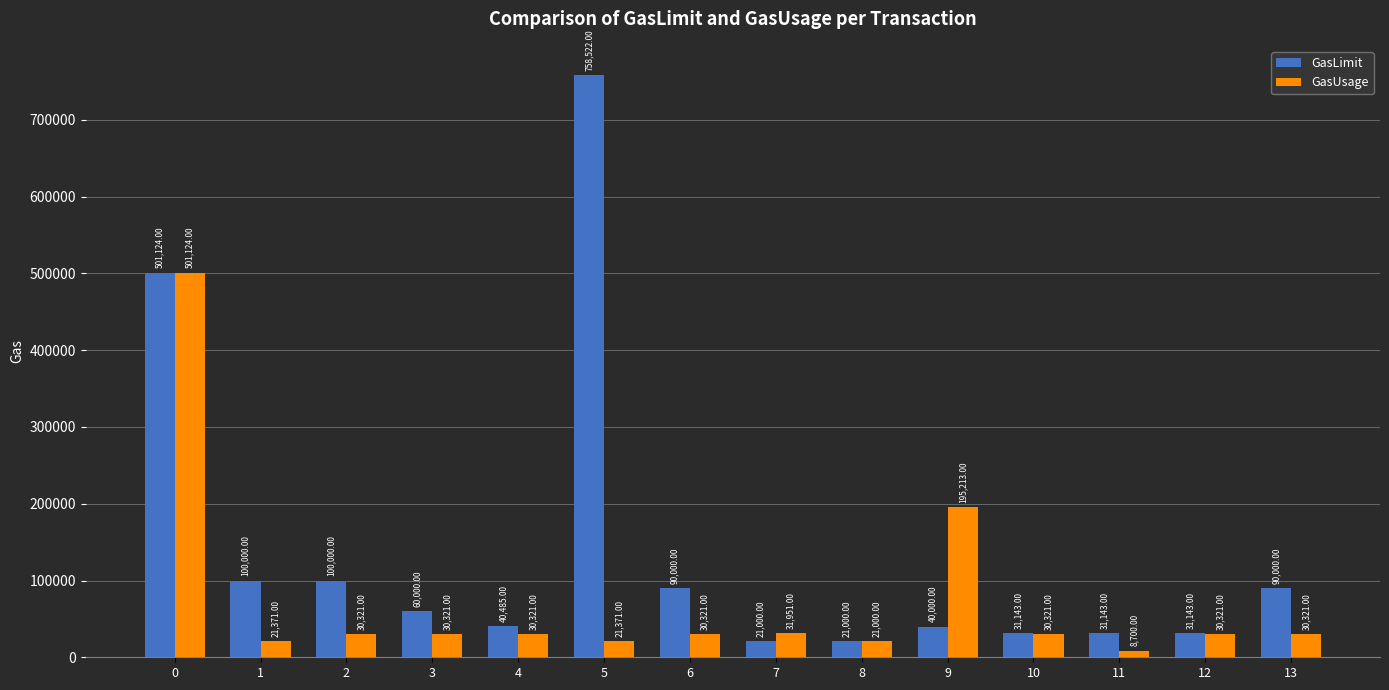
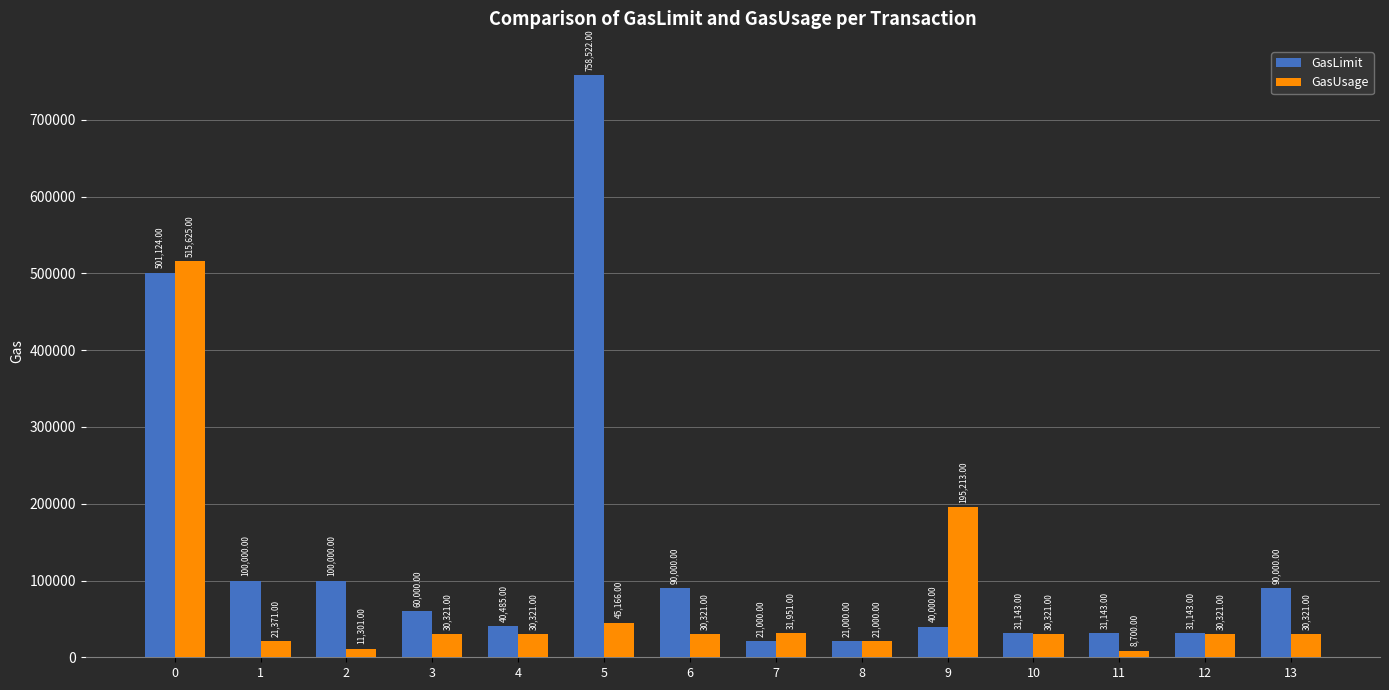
  {
    "GasLimit": {
      "0": "501,124.00",
      "1": "100,000.00",
      "2": "100,000.00",
      "3": "60,000.00",
      "4": "40,485.00",
      "5": "758,522.00",
      "6": "90,000.00",
      "7": "21,000.00",
      "8": "21,000.00",
      "9": "40,000.00",
      "10": "31,143.00",
      "11": "31,143.00",
      "12": "31,143.00",
      "13": "90,000.00"
    },
    "GasUsage": {
-     "0": "501,124.00",
+     "0": "515,625.00",
      "1": "21,371.00",
-     "2": "30,321.00",
+     "2": "11,301.00",
      "3": "30,321.00",
      "4": "30,321.00",
-     "5": "21,371.00",
+     "5": "45,166.00",
      "6": "30,321.00",
      "7": "31,951.00",
      "8": "21,000.00",
      "9": "195,213.00",
      "10": "30,321.00",
      "11": "8,700.00",
      "12": "30,321.00",
      "13": "30,321.00"
    }
  }
